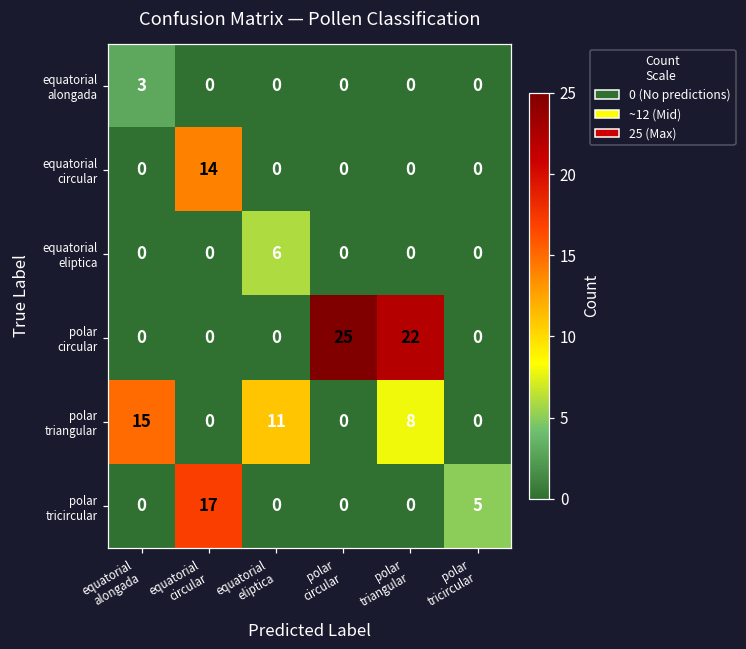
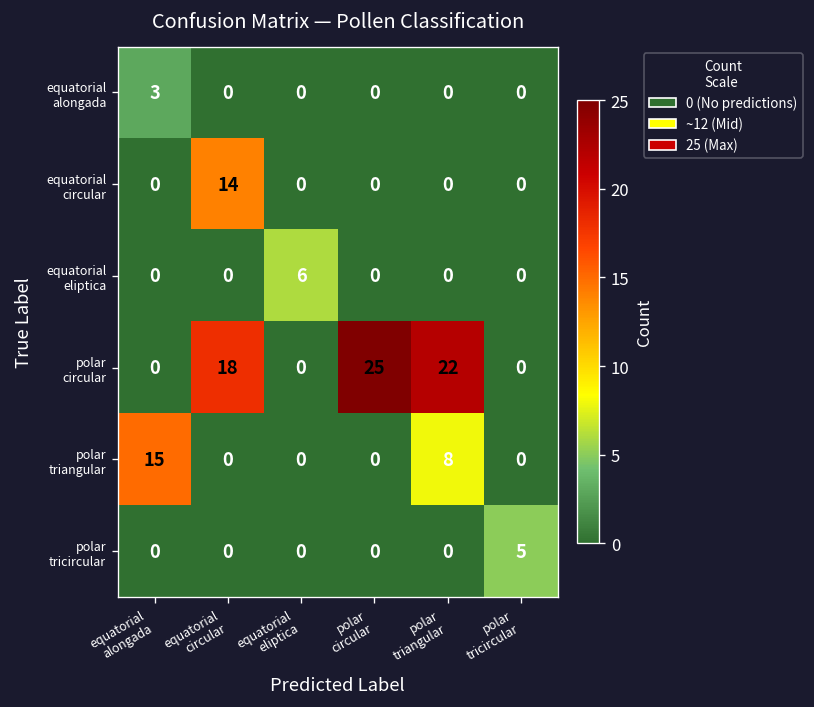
  {
    "equatorial alongada": {
      "equatorial alongada": 3,
      "equatorial circular": 0,
      "equatorial eliptica": 0,
      "polar circular": 0,
      "polar triangular": 0,
      "polar tricircular": 0
    },
    "equatorial circular": {
      "equatorial alongada": 0,
      "equatorial circular": 14,
      "equatorial eliptica": 0,
      "polar circular": 0,
      "polar triangular": 0,
      "polar tricircular": 0
    },
    "equatorial eliptica": {
      "equatorial alongada": 0,
      "equatorial circular": 0,
      "equatorial eliptica": 6,
      "polar circular": 0,
      "polar triangular": 0,
      "polar tricircular": 0
    },
    "polar circular": {
      "equatorial alongada": 0,
-     "equatorial circular": 0,
+     "equatorial circular": 18,
      "equatorial eliptica": 0,
      "polar circular": 25,
      "polar triangular": 22,
      "polar tricircular": 0
    },
    "polar triangular": {
      "equatorial alongada": 15,
      "equatorial circular": 0,
-     "equatorial eliptica": 11,
+     "equatorial eliptica": 0,
      "polar circular": 0,
      "polar triangular": 8,
      "polar tricircular": 0
    },
    "polar tricircular": {
      "equatorial alongada": 0,
-     "equatorial circular": 17,
+     "equatorial circular": 0,
      "equatorial eliptica": 0,
      "polar circular": 0,
      "polar triangular": 0,
      "polar tricircular": 5
    }
  }
